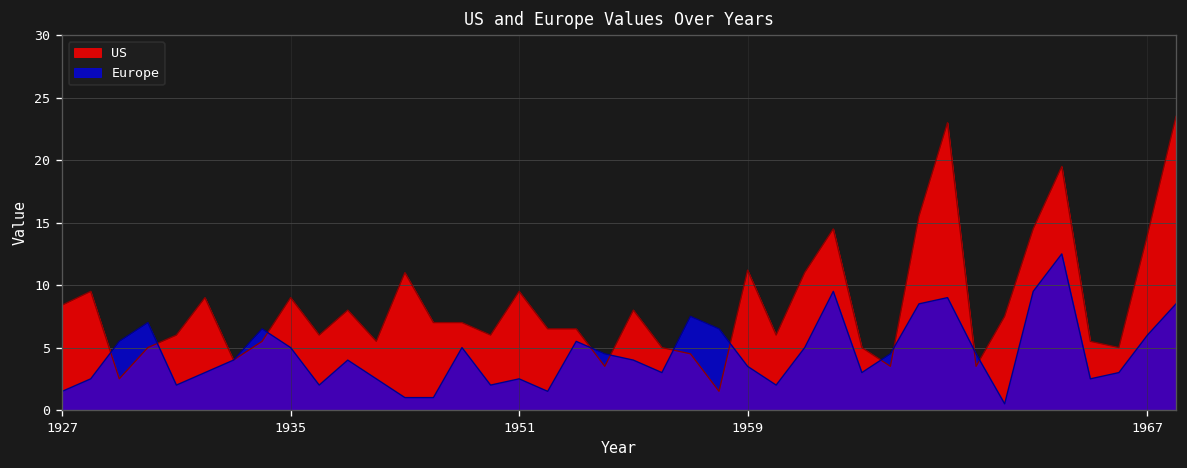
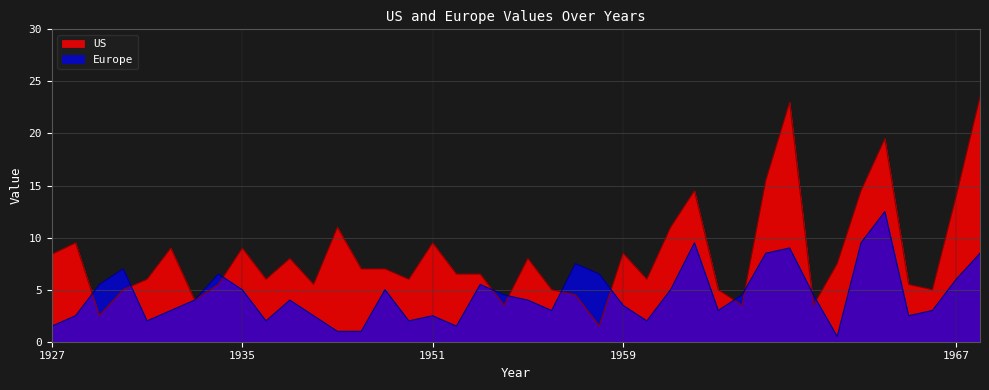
  {
    "US": {
      "1927": 8.4,
      "1935": 9.0,
      "1951": 9.5,
-     "1959": 11.2,
+     "1959": 8.5,
      "1967": 14.0
    },
    "Europe": {
      "1927": 1.5,
      "1935": 5.0,
      "1951": 2.5,
      "1959": 3.5,
      "1967": 6.0
    }
  }
